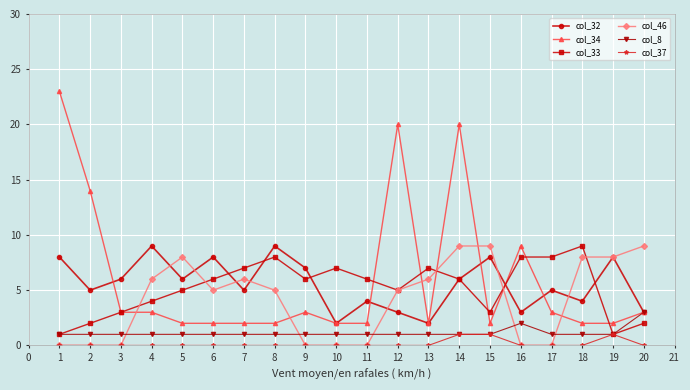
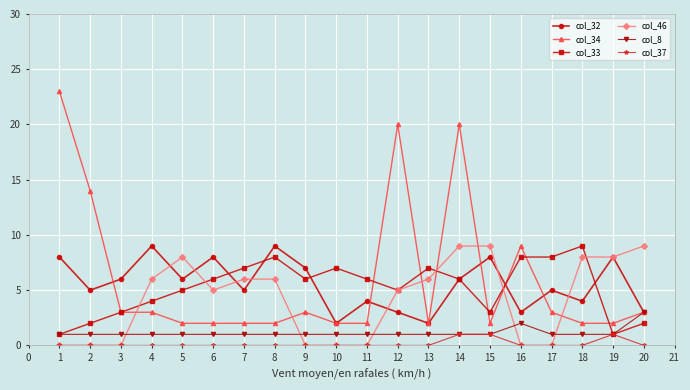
  {
    "col_46": {
      "4": 6,
      "5": 8,
      "6": 5,
      "7": 6,
-     "8": 5,
+     "8": 6,
      "13": 6,
      "14": 9,
      "15": 9,
      "18": 8,
      "20": 9
    }
  }
